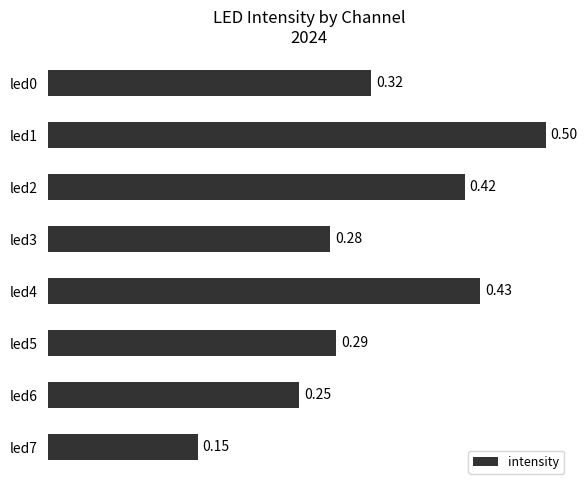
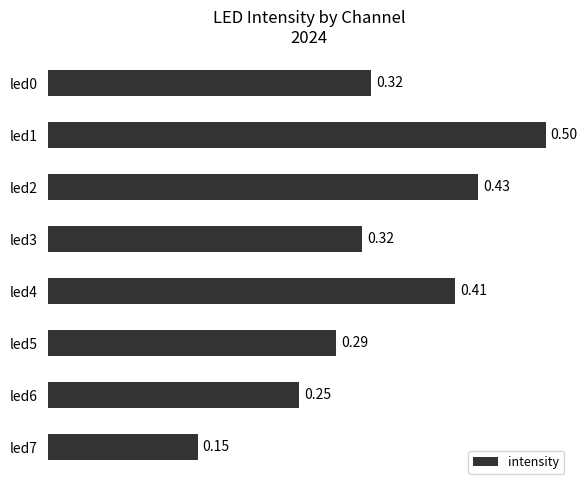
  {
    "led0": 0.32,
    "led1": 0.50,
-   "led2": 0.42,
-   "led3": 0.28,
-   "led4": 0.43,
+   "led2": 0.43,
+   "led3": 0.32,
+   "led4": 0.41,
    "led5": 0.29,
    "led6": 0.25,
    "led7": 0.15
  }
